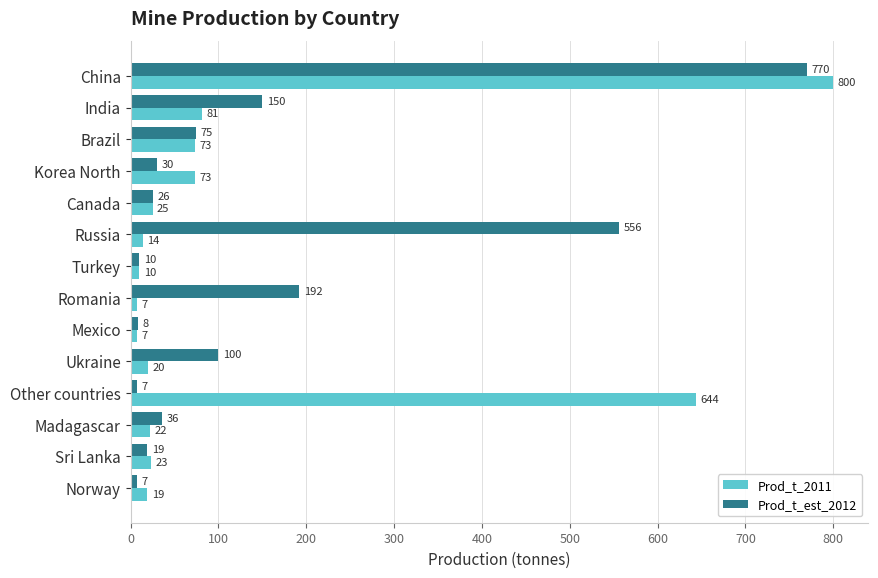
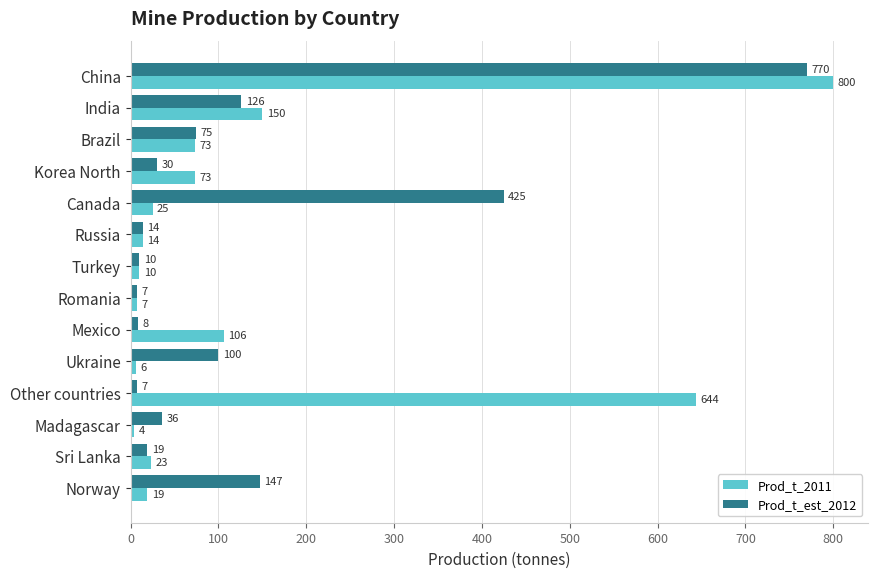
  {
    "Prod_t_2011": {
      "China": 800,
-     "India": 81,
+     "India": 150,
      "Brazil": 73,
      "Korea North": 73,
      "Canada": 25,
      "Russia": 14,
      "Turkey": 10,
      "Romania": 7,
-     "Mexico": 7,
-     "Ukraine": 20,
+     "Mexico": 106,
+     "Ukraine": 6,
      "Other countries": 644,
-     "Madagascar": 22,
+     "Madagascar": 4,
      "Sri Lanka": 23,
      "Norway": 19
    },
    "Prod_t_est_2012": {
      "China": 770,
-     "India": 150,
+     "India": 126,
      "Brazil": 75,
      "Korea North": 30,
-     "Canada": 26,
-     "Russia": 556,
+     "Canada": 425,
+     "Russia": 14,
      "Turkey": 10,
-     "Romania": 192,
+     "Romania": 7,
      "Mexico": 8,
      "Ukraine": 100,
      "Other countries": 7,
      "Madagascar": 36,
      "Sri Lanka": 19,
-     "Norway": 7
+     "Norway": 147
    }
  }
